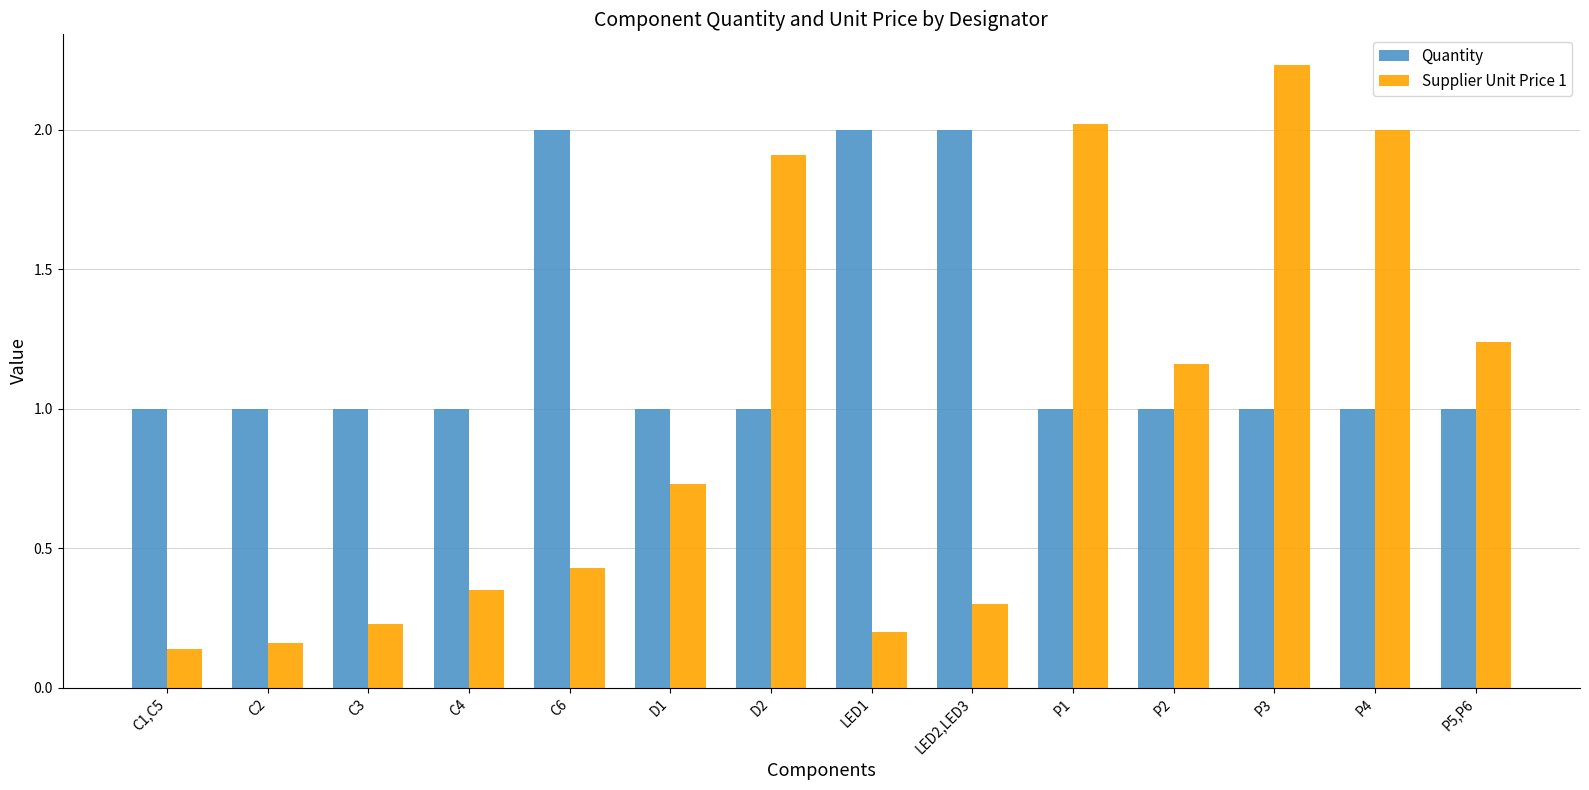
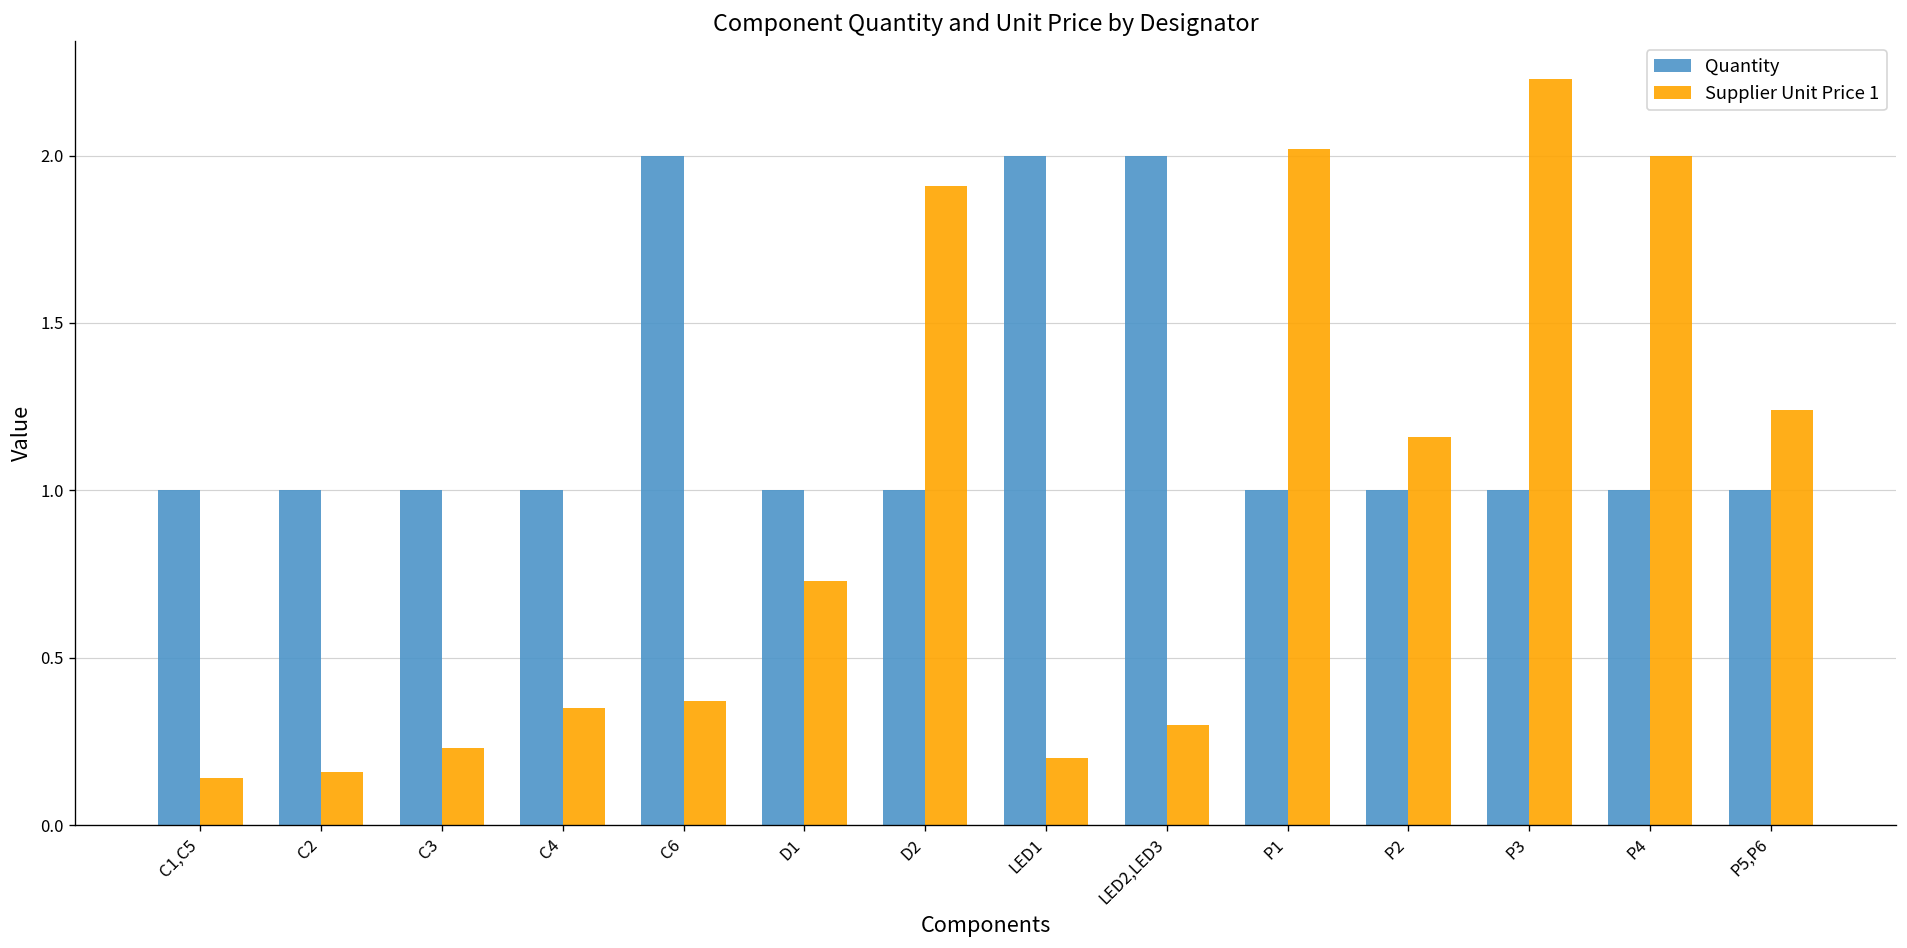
  {
    "Quantity": {
      "C1,C5": 1.00,
      "C2": 1.00,
      "C3": 1.00,
      "C4": 1.00,
      "C6": 2.00,
      "D1": 1.00,
      "D2": 1.00,
      "LED1": 2.00,
      "LED2,LED3": 2.00,
      "P1": 1.00,
      "P2": 1.00,
      "P3": 1.00,
      "P4": 1.00,
      "P5,P6": 1.00
    },
    "Supplier Unit Price 1": {
      "C1,C5": 0.14,
      "C2": 0.16,
      "C3": 0.23,
      "C4": 0.35,
-     "C6": 0.43,
+     "C6": 0.37,
      "D1": 0.73,
      "D2": 1.91,
      "LED1": 0.20,
      "LED2,LED3": 0.30,
      "P1": 2.02,
      "P2": 1.16,
      "P3": 2.23,
      "P4": 2.00,
      "P5,P6": 1.24
    }
  }
